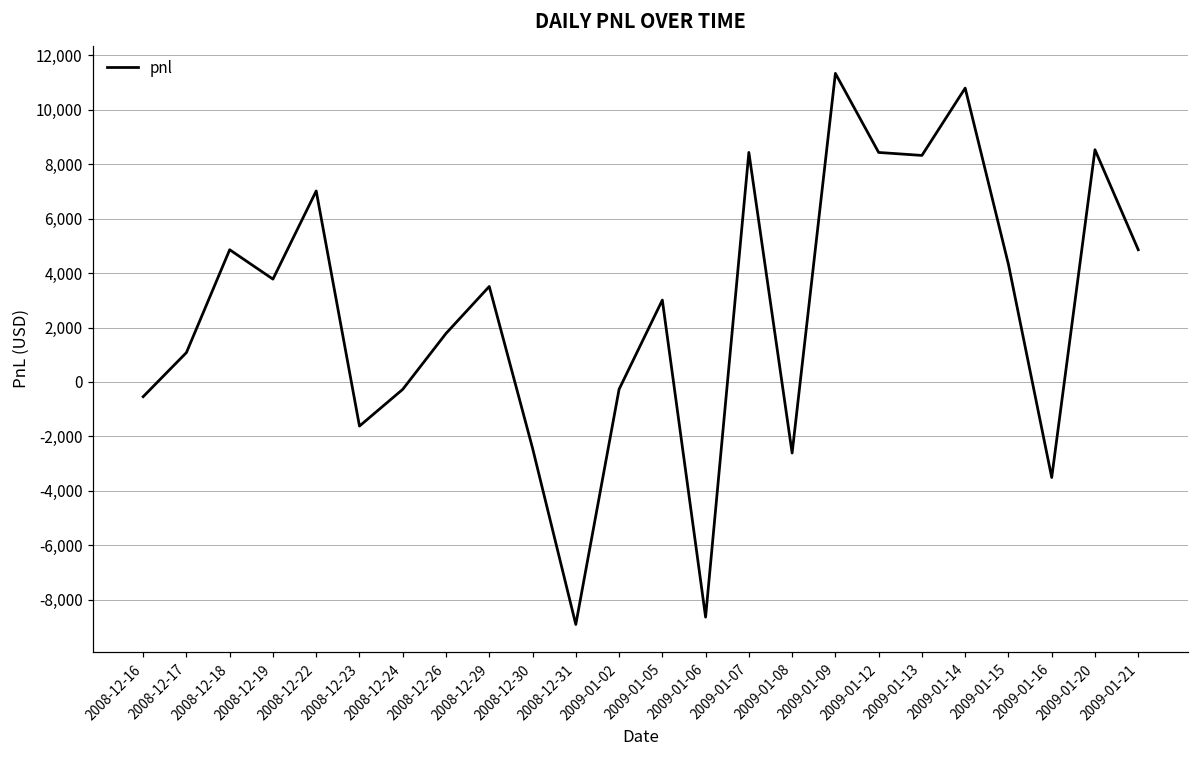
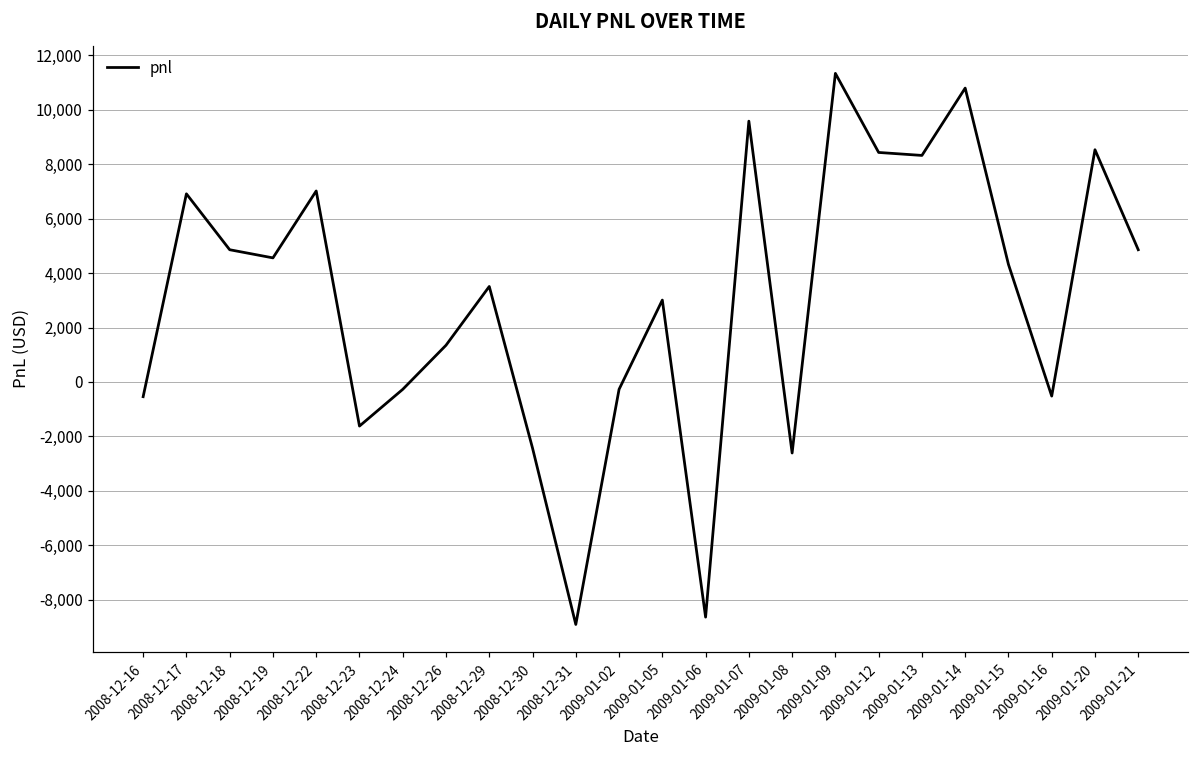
  {
    "2008-12-16": "-500",
-   "2008-12-17": "1,100",
+   "2008-12-17": "6,900",
    "2008-12-18": "4,900",
-   "2008-12-19": "3,800",
+   "2008-12-19": "4,600",
    "2008-12-22": "7,000",
    "2008-12-23": "-1,600",
    "2008-12-24": "-300",
-   "2008-12-26": "1,800",
+   "2008-12-26": "1,400",
    "2008-12-29": "3,500",
    "2008-12-30": "-2,400",
    "2008-12-31": "-8,900",
    "2009-01-02": "-300",
    "2009-01-05": "3,000",
    "2009-01-06": "-8,600",
-   "2009-01-07": "8,400",
+   "2009-01-07": "9,600",
    "2009-01-08": "-2,600",
    "2009-01-09": "11,300",
    "2009-01-12": "8,400",
    "2009-01-13": "8,300",
    "2009-01-14": "10,800",
    "2009-01-15": "4,300",
-   "2009-01-16": "-3,500",
+   "2009-01-16": "-500",
    "2009-01-20": "8,500",
    "2009-01-21": "4,900"
  }
